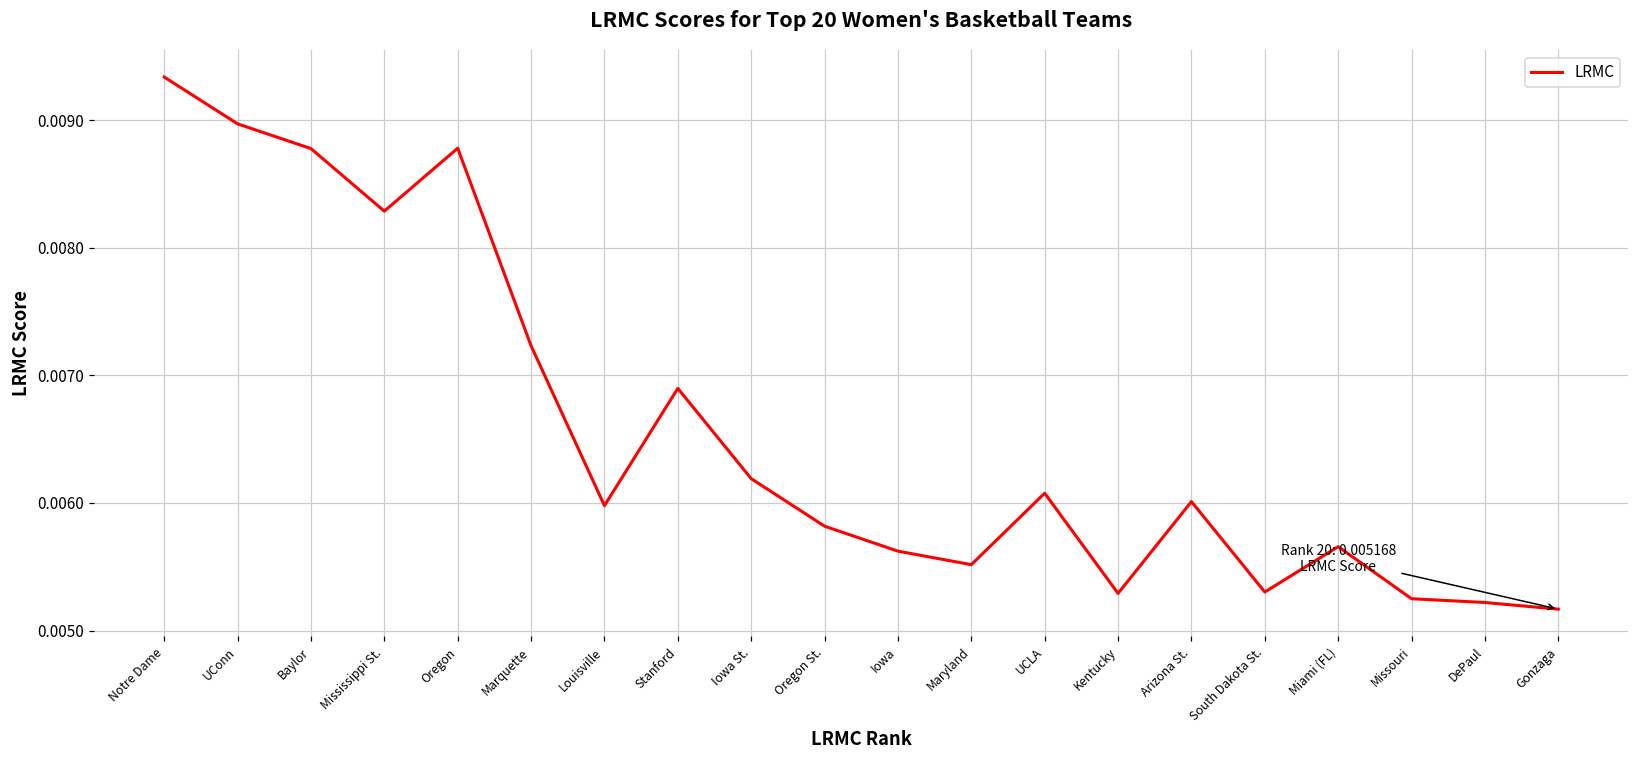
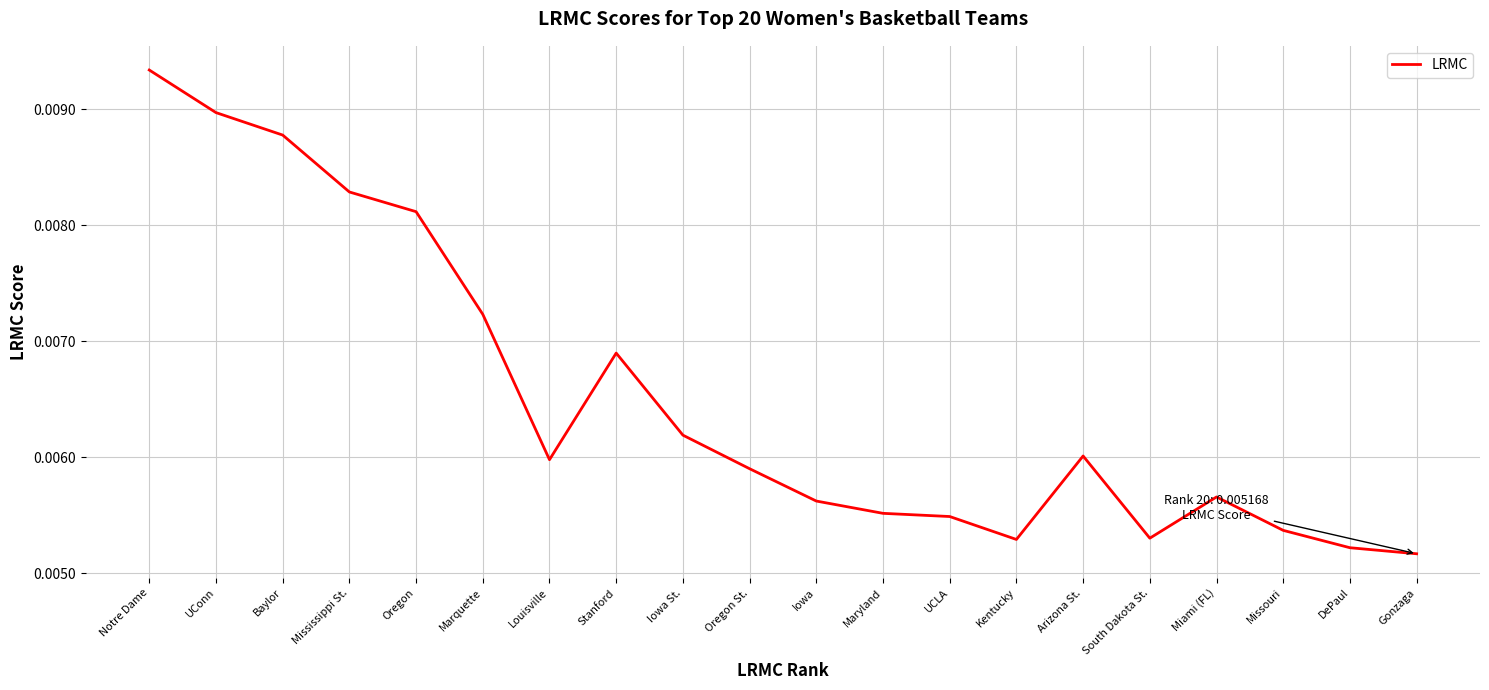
  {
    "Notre Dame": 0.00934,
    "UConn": 0.00897,
    "Baylor": 0.00878,
    "Mississippi St.": 0.00829,
-   "Oregon": 0.00878,
+   "Oregon": 0.00812,
    "Marquette": 0.00723,
    "Louisville": 0.00598,
    "Stanford": 0.00690,
    "Iowa St.": 0.00619,
-   "Oregon St.": 0.00582,
+   "Oregon St.": 0.00590,
    "Iowa": 0.00562,
    "Maryland": 0.00552,
-   "UCLA": 0.00608,
+   "UCLA": 0.00549,
    "Kentucky": 0.00529,
    "Arizona St.": 0.00601,
    "South Dakota St.": 0.00530,
-   "Missouri": 0.00525,
+   "Missouri": 0.00537,
    "Gonzaga": 0.00517
  }
